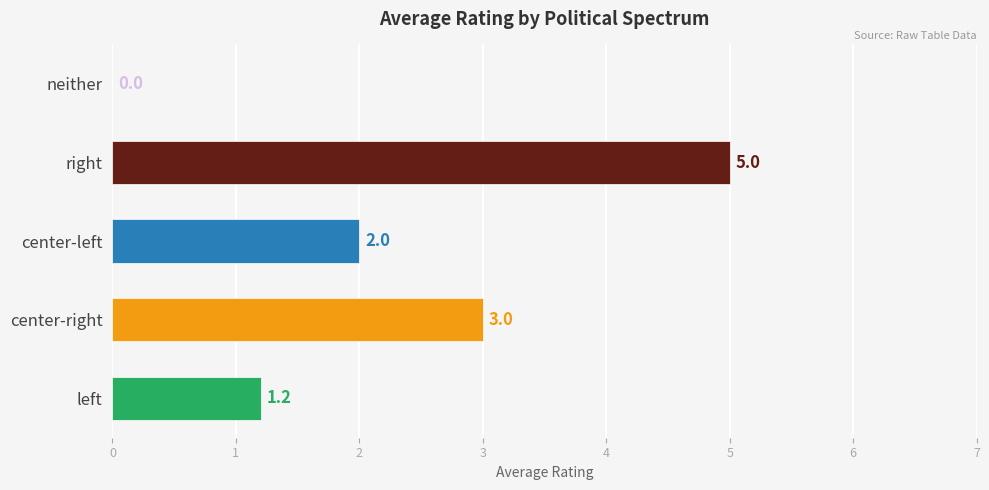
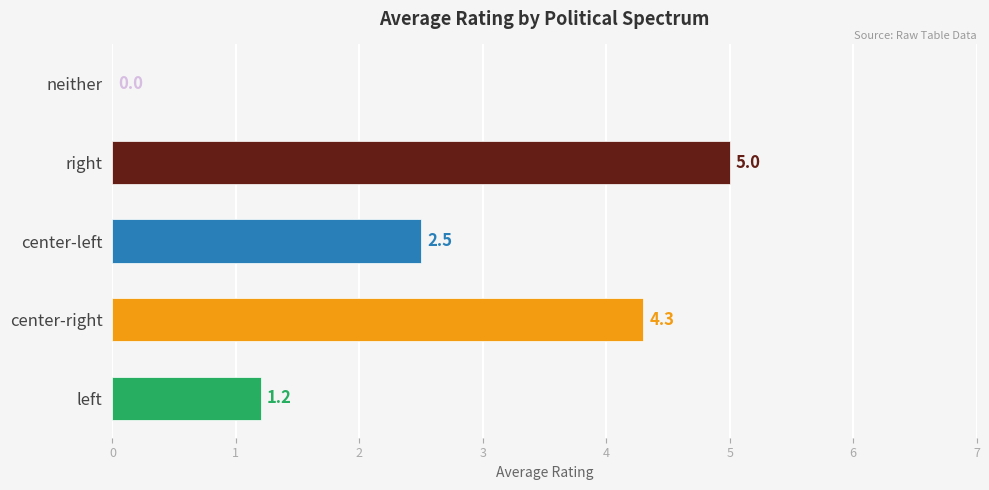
  {
    "neither": 0.0,
    "right": 5.0,
-   "center-left": 2.0,
-   "center-right": 3.0,
+   "center-left": 2.5,
+   "center-right": 4.3,
    "left": 1.2
  }
